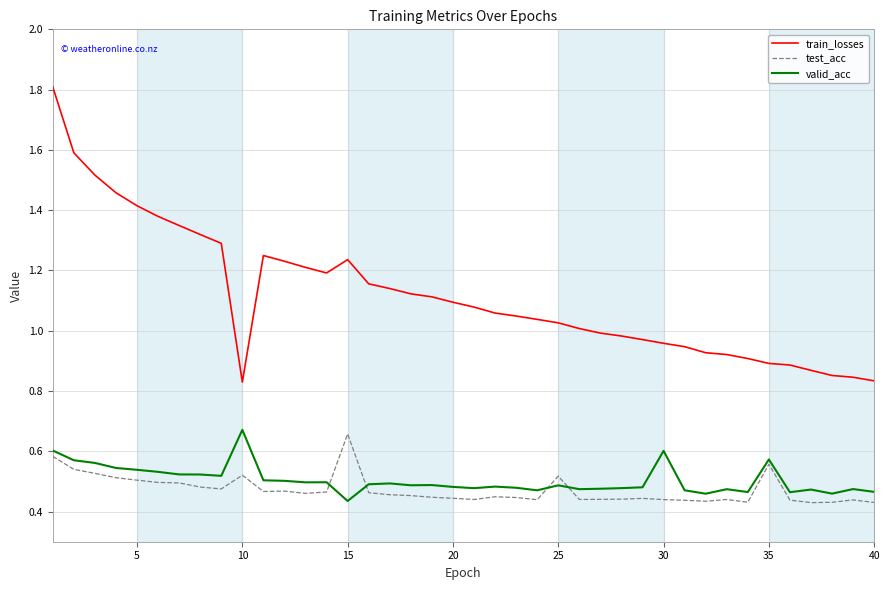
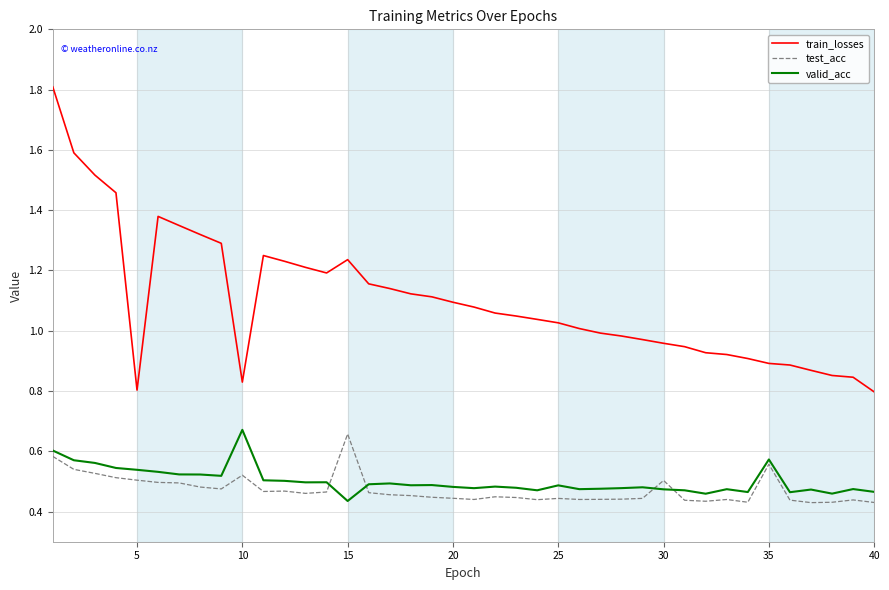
  {
    "train_losses": {
-     "5": 1.41,
+     "5": 0.80,
      "10": 0.83,
      "15": 1.24,
      "20": 1.09,
      "25": 1.03,
      "30": 0.96,
      "35": 0.89,
-     "40": 0.83
+     "40": 0.80
    },
    "test_acc": {
      "5": 0.50,
      "10": 0.52,
      "15": 0.66,
      "20": 0.44,
-     "25": 0.52,
-     "30": 0.44,
+     "25": 0.44,
+     "30": 0.50,
      "35": 0.56,
      "40": 0.43
    },
    "valid_acc": {
      "5": 0.54,
      "10": 0.67,
      "15": 0.44,
      "20": 0.48,
      "25": 0.49,
-     "30": 0.60,
+     "30": 0.47,
      "35": 0.57,
      "40": 0.47
    }
  }
